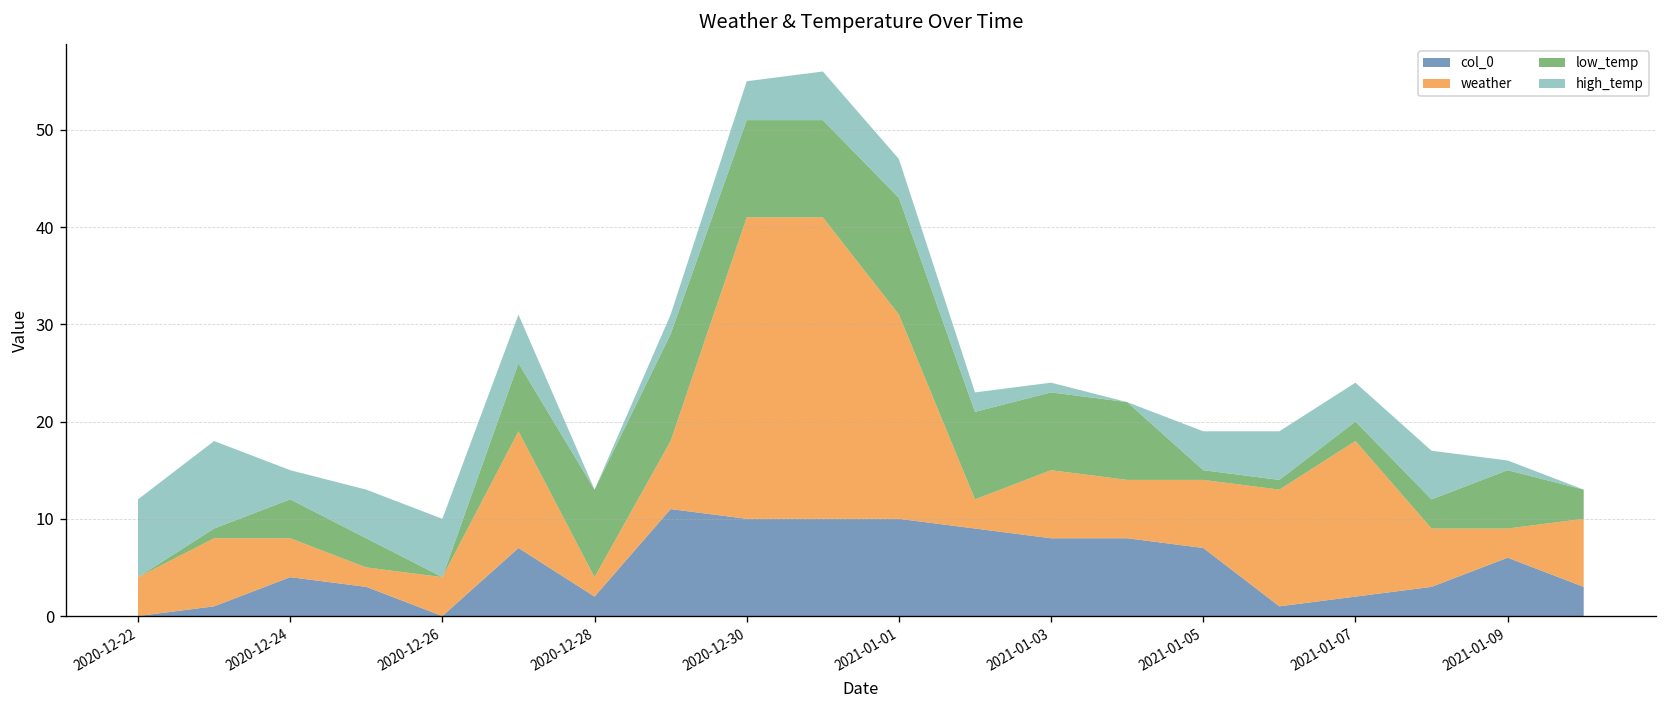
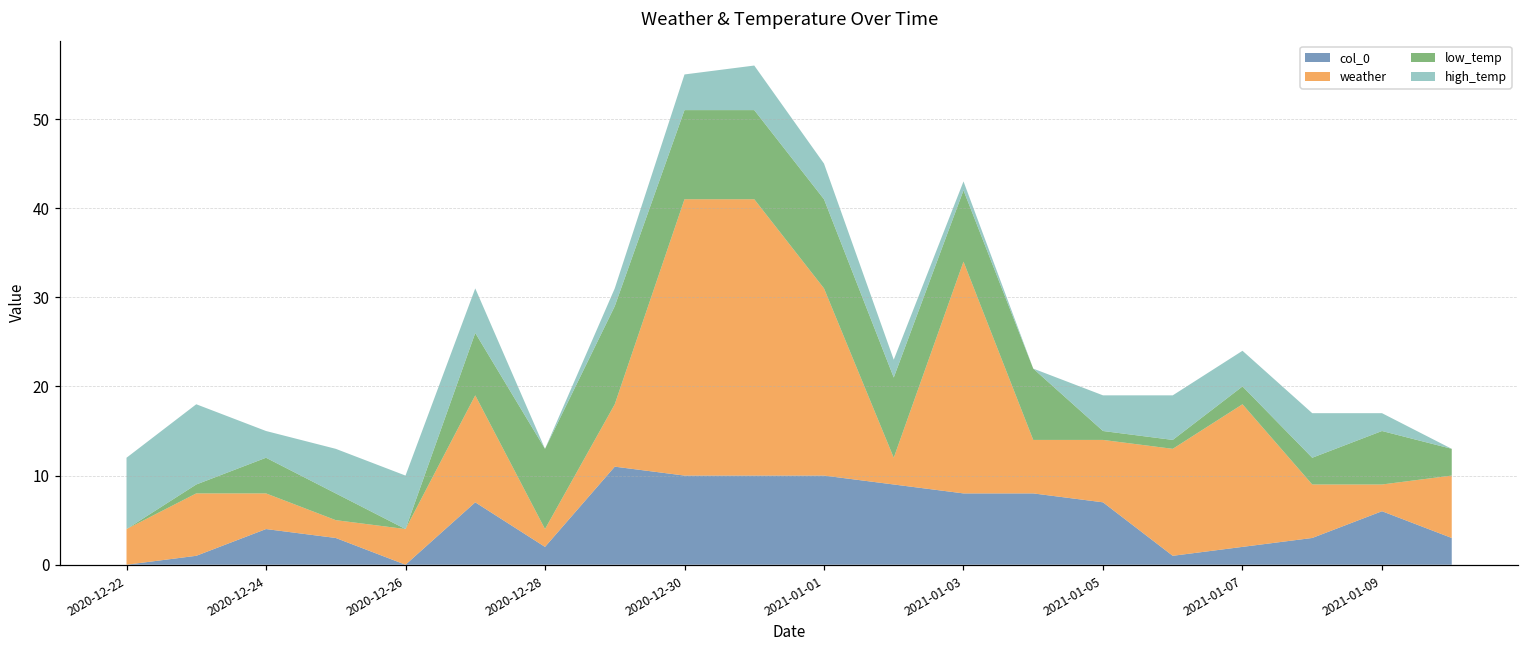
  {
    "col_0": {
      "2020-12-22": 0,
      "2020-12-24": 4,
      "2020-12-26": 0,
      "2020-12-28": 2,
      "2020-12-30": 10,
      "2021-01-01": 10,
      "2021-01-03": 8,
      "2021-01-05": 7,
      "2021-01-07": 2,
      "2021-01-09": 6
    },
    "weather": {
      "2020-12-24": 4,
      "2020-12-28": 2,
      "2020-12-30": 31,
      "2021-01-01": 21,
-     "2021-01-03": 7,
+     "2021-01-03": 26,
      "2021-01-05": 7,
      "2021-01-07": 16,
      "2021-01-09": 3
    },
    "low_temp": {
      "2020-12-24": 4,
      "2020-12-30": 10,
-     "2021-01-01": 12,
+     "2021-01-01": 10,
      "2021-01-03": 8,
      "2021-01-05": 1,
      "2021-01-07": 2,
      "2021-01-09": 6
    },
    "high_temp": {
      "2020-12-22": 8,
      "2020-12-24": 3,
      "2020-12-26": 6,
      "2020-12-30": 4,
      "2021-01-01": 4,
      "2021-01-03": 1,
      "2021-01-05": 4,
      "2021-01-07": 4,
-     "2021-01-09": 1
+     "2021-01-09": 2
    }
  }
